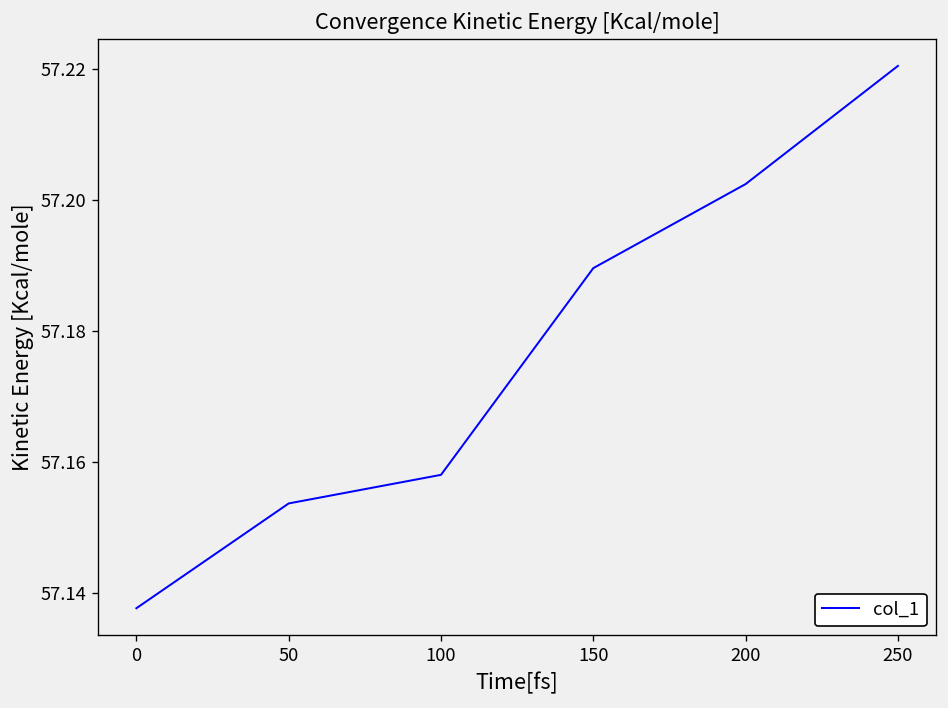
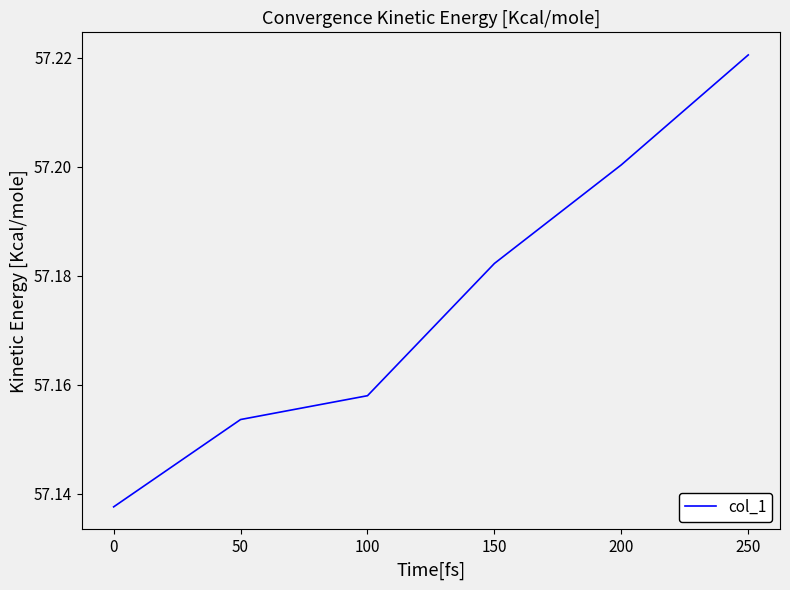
  {
    "0": 57.138,
    "50": 57.154,
    "100": 57.158,
-   "150": 57.190,
-   "200": 57.202,
+   "150": 57.182,
+   "200": 57.200,
    "250": 57.221
  }
